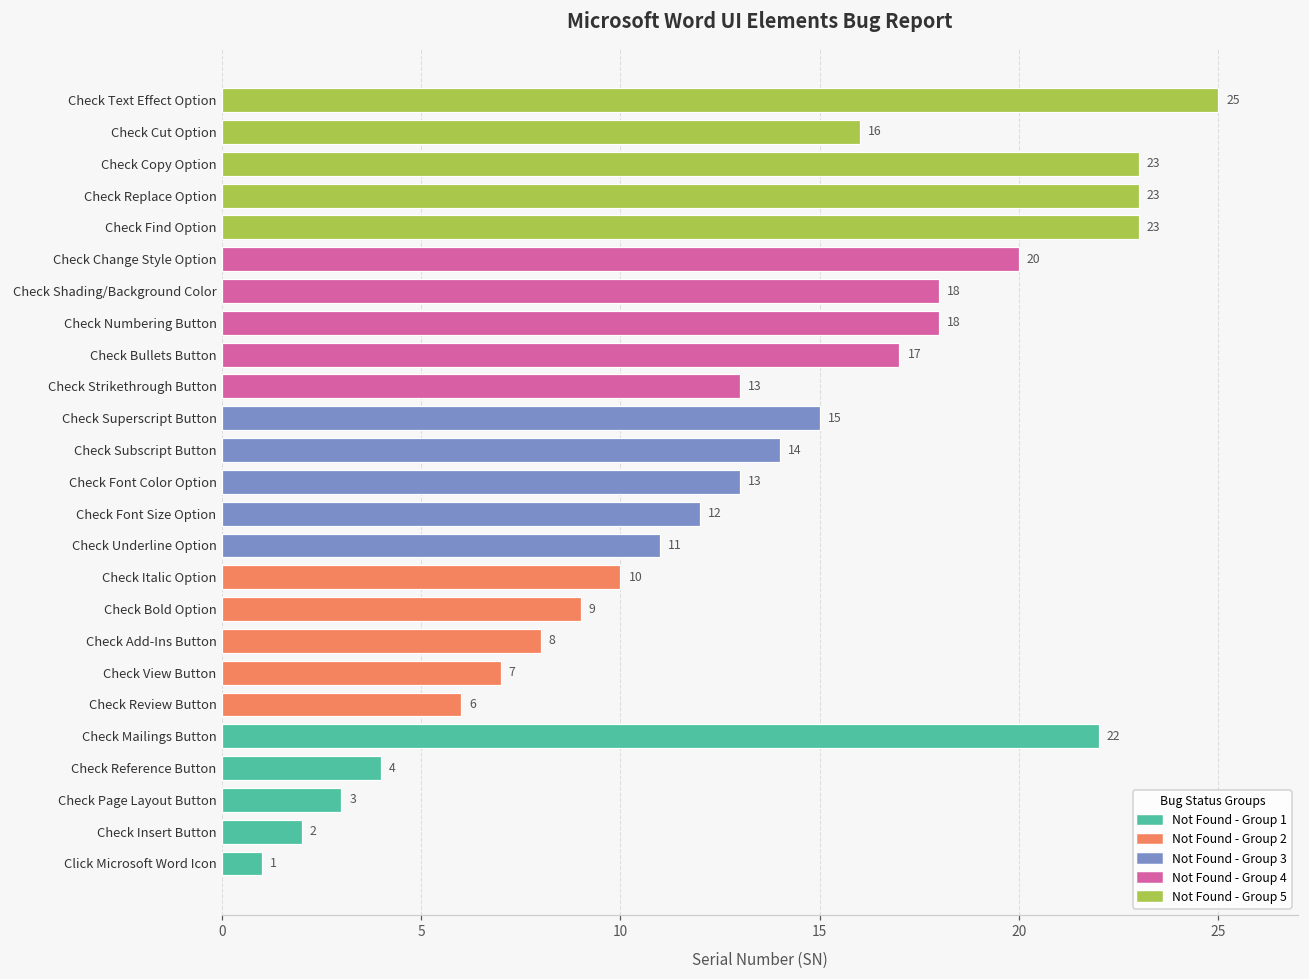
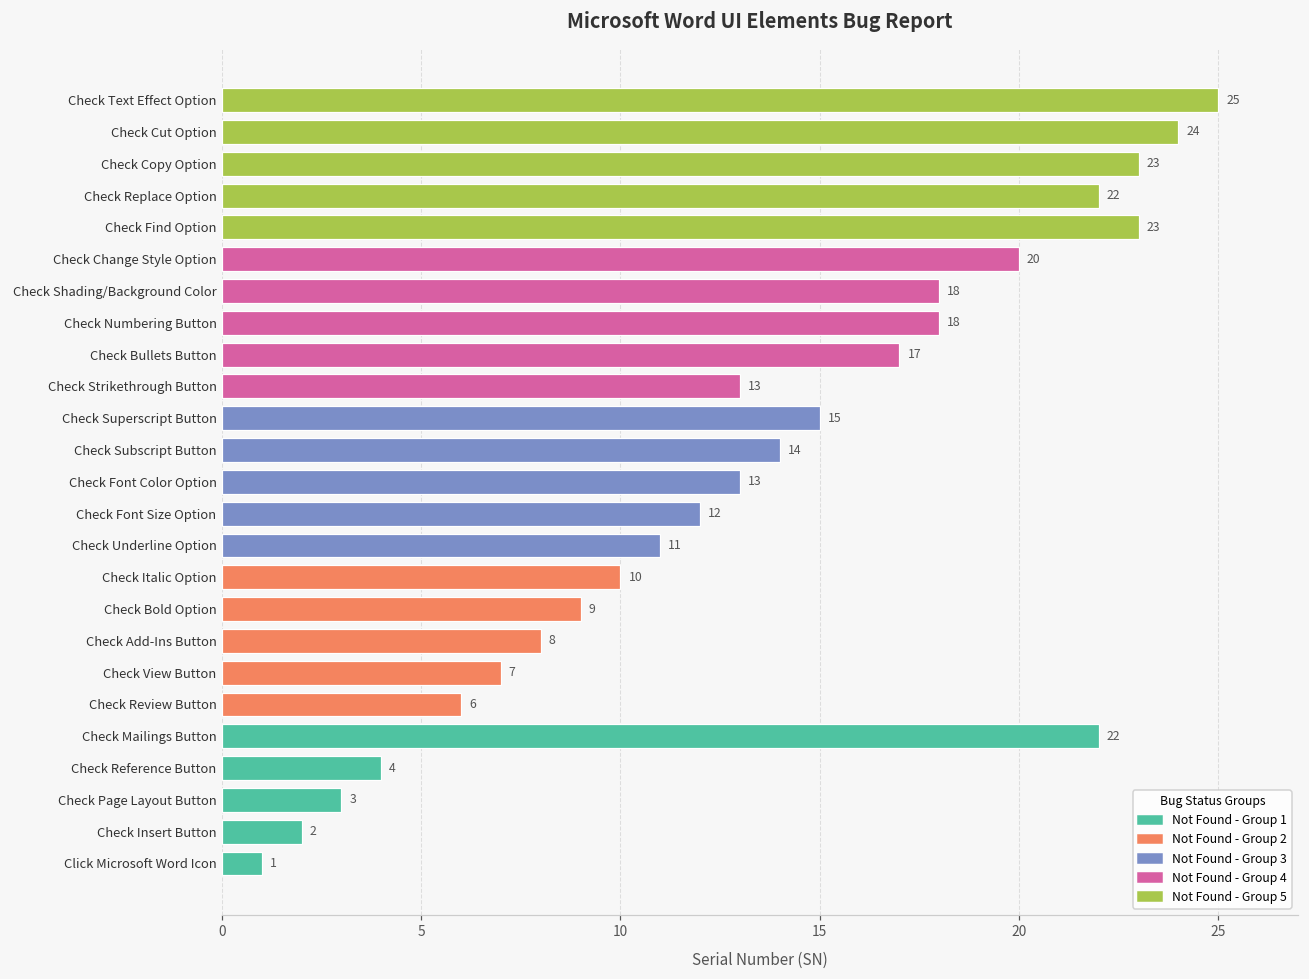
  {
    "Check Text Effect Option": 25,
-   "Check Cut Option": 16,
+   "Check Cut Option": 24,
    "Check Copy Option": 23,
-   "Check Replace Option": 23,
+   "Check Replace Option": 22,
    "Check Find Option": 23,
    "Check Change Style Option": 20,
    "Check Shading/Background Color": 18,
    "Check Numbering Button": 18,
    "Check Bullets Button": 17,
    "Check Strikethrough Button": 13,
    "Check Superscript Button": 15,
    "Check Subscript Button": 14,
    "Check Font Color Option": 13,
    "Check Font Size Option": 12,
    "Check Underline Option": 11,
    "Check Italic Option": 10,
    "Check Bold Option": 9,
    "Check Add-Ins Button": 8,
    "Check View Button": 7,
    "Check Review Button": 6,
    "Check Mailings Button": 22,
    "Check Reference Button": 4,
    "Check Page Layout Button": 3,
    "Check Insert Button": 2,
    "Click Microsoft Word Icon": 1
  }
